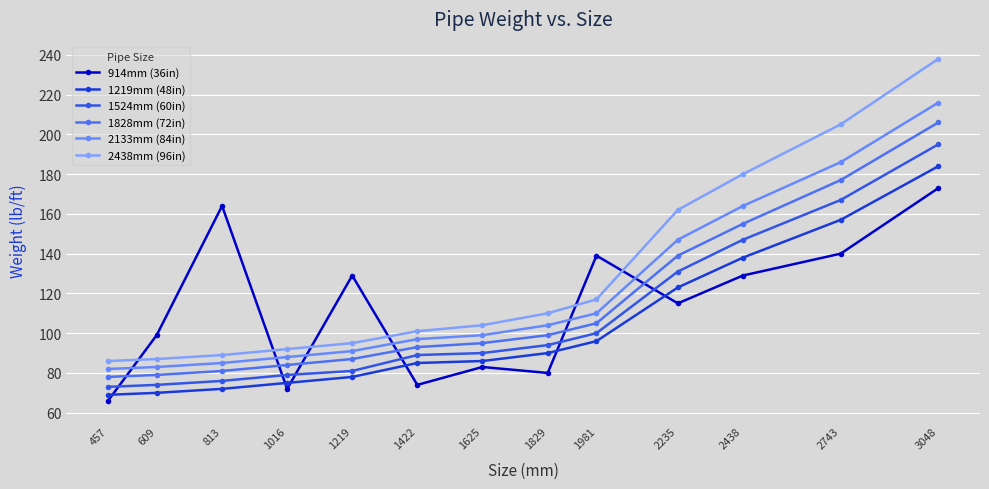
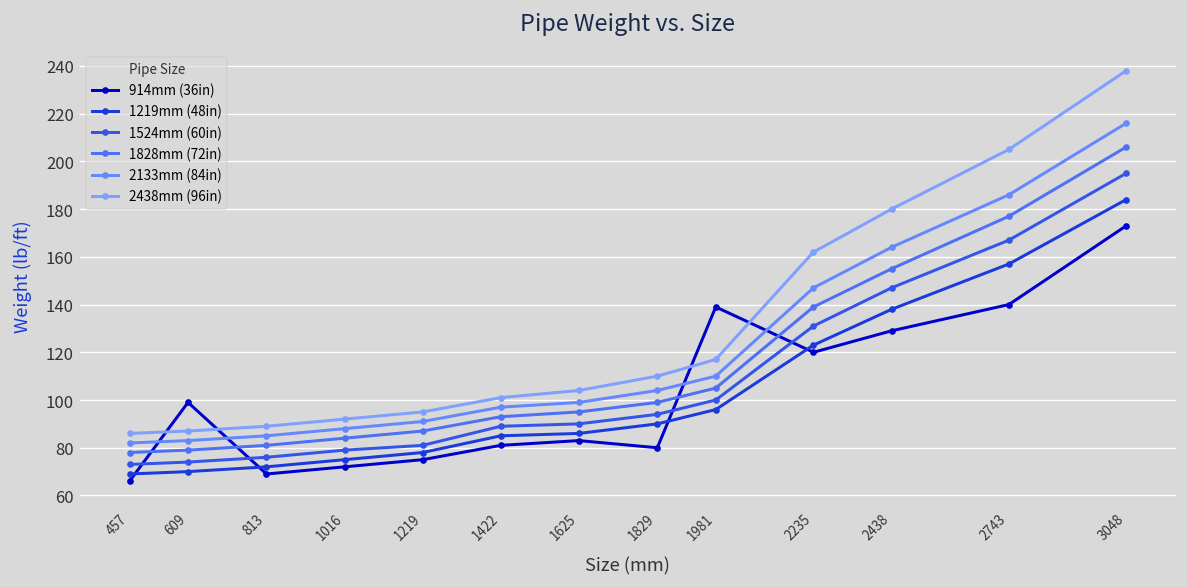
  {
    "914mm (36in)": {
      "457": 66,
      "609": 99,
-     "813": 164,
+     "813": 69,
      "1016": 72,
-     "1219": 129,
-     "1422": 74,
+     "1219": 75,
+     "1422": 81,
      "1625": 83,
      "1829": 80,
      "1981": 139,
-     "2235": 115,
+     "2235": 120,
      "2438": 129,
      "2743": 140,
      "3048": 173
    }
  }
